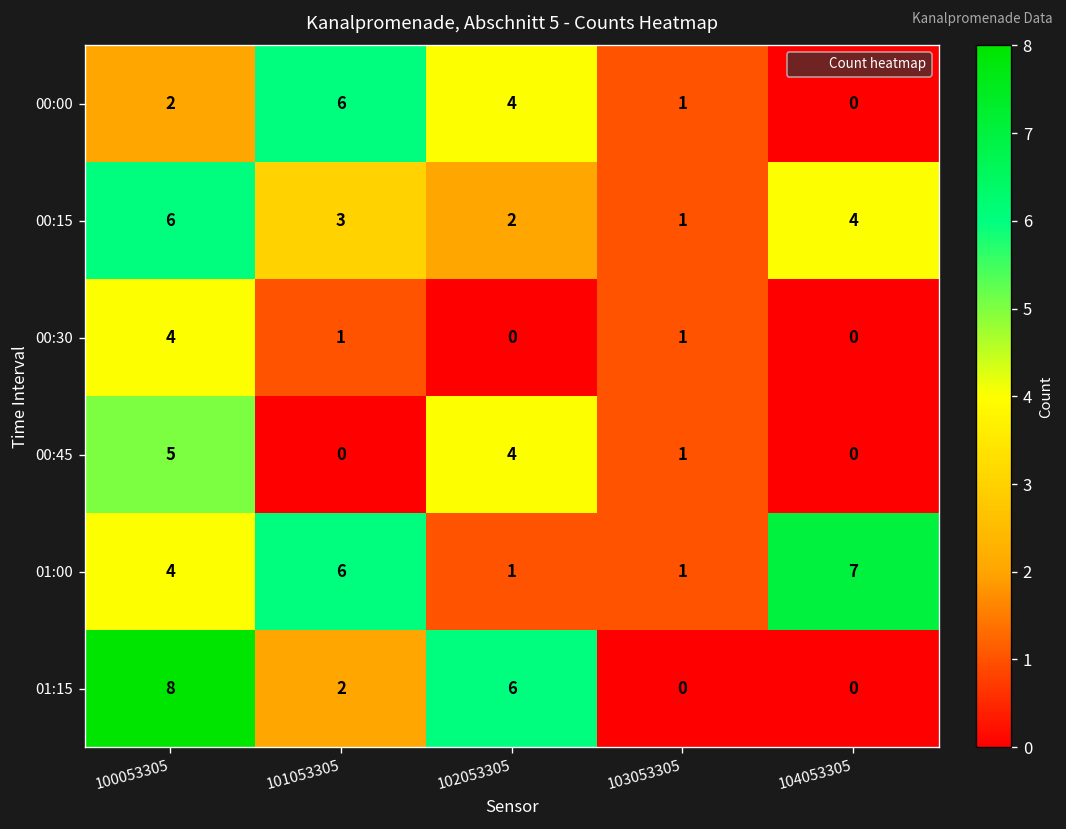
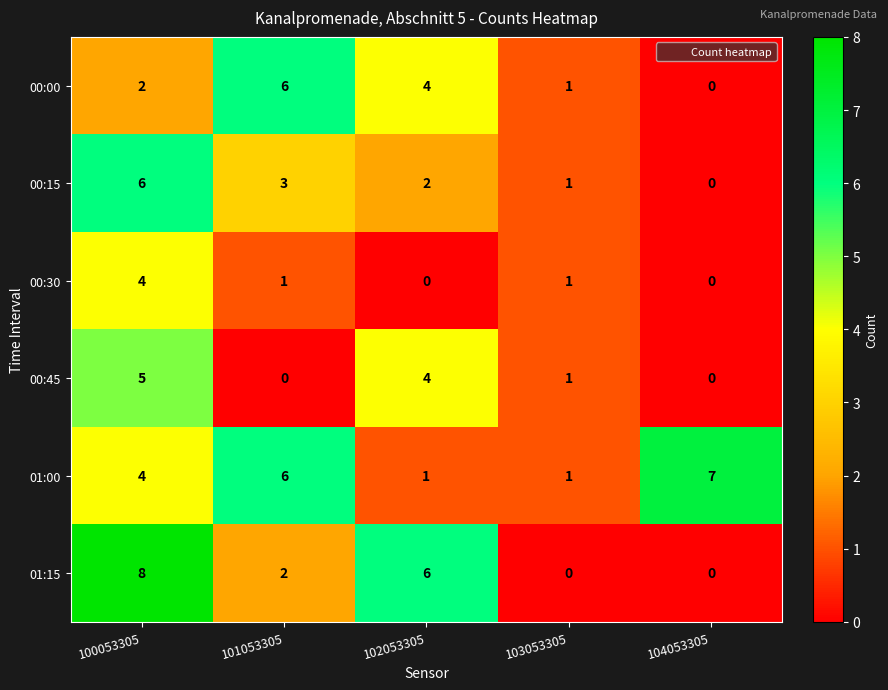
  {
    "00:00": {
      "100053305": 2,
      "101053305": 6,
      "102053305": 4,
      "103053305": 1,
      "104053305": 0
    },
    "00:15": {
      "100053305": 6,
      "101053305": 3,
      "102053305": 2,
      "103053305": 1,
-     "104053305": 4
+     "104053305": 0
    },
    "00:30": {
      "100053305": 4,
      "101053305": 1,
      "102053305": 0,
      "103053305": 1,
      "104053305": 0
    },
    "00:45": {
      "100053305": 5,
      "101053305": 0,
      "102053305": 4,
      "103053305": 1,
      "104053305": 0
    },
    "01:00": {
      "100053305": 4,
      "101053305": 6,
      "102053305": 1,
      "103053305": 1,
      "104053305": 7
    },
    "01:15": {
      "100053305": 8,
      "101053305": 2,
      "102053305": 6,
      "103053305": 0,
      "104053305": 0
    }
  }
